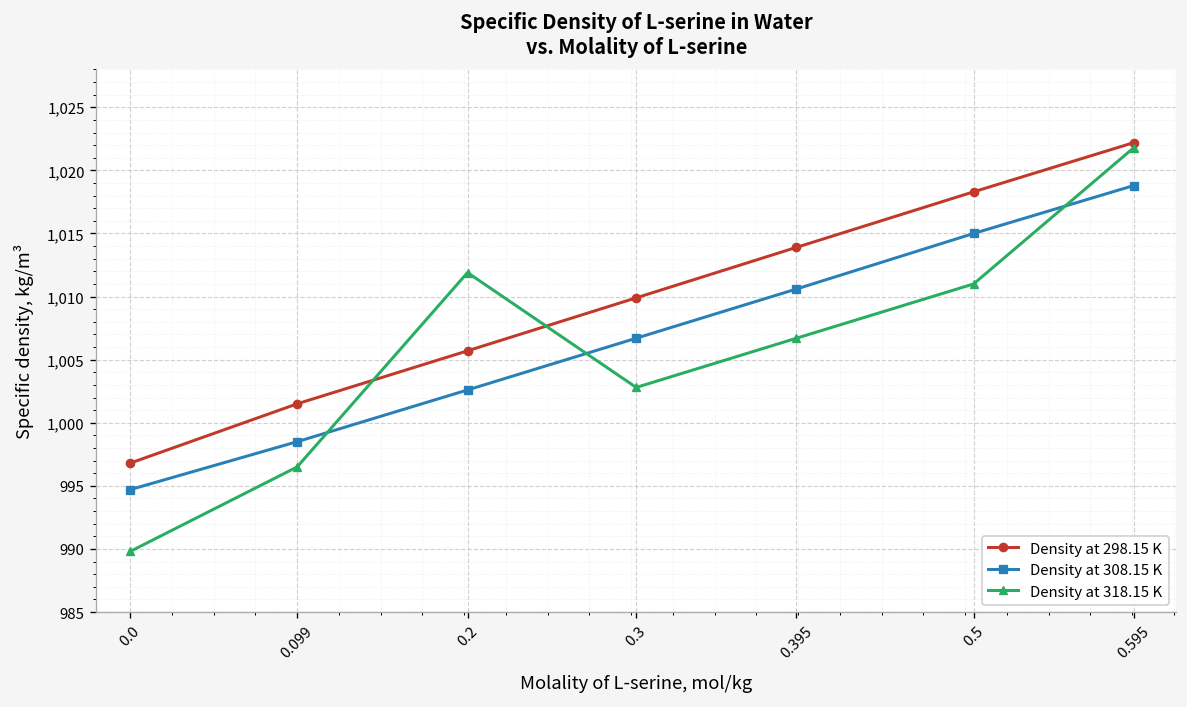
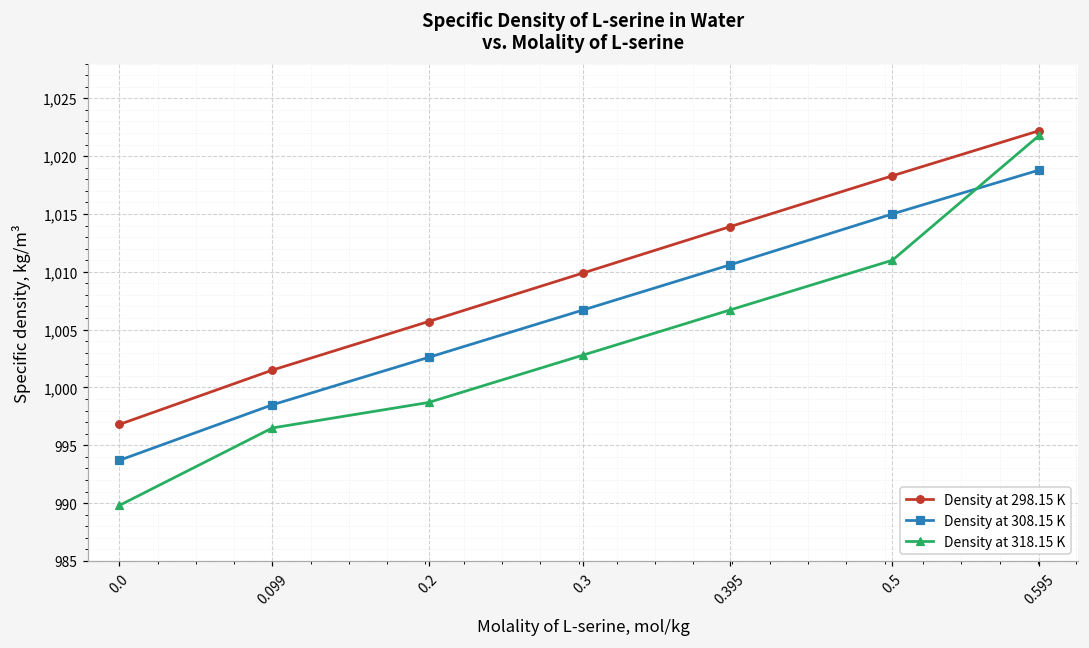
  {
    "Density at 298.15 K": {
      "0.0": "996.8",
      "0.099": "1,001.5",
      "0.2": "1,005.7",
      "0.3": "1,009.9",
      "0.395": "1,013.9",
      "0.5": "1,018.3",
      "0.595": "1,022.2"
    },
    "Density at 308.15 K": {
-     "0.0": "994.7",
+     "0.0": "993.7",
      "0.099": "998.5",
      "0.2": "1,002.6",
      "0.3": "1,006.7",
      "0.395": "1,010.6",
      "0.5": "1,015.0",
      "0.595": "1,018.8"
    },
    "Density at 318.15 K": {
      "0.0": "989.8",
      "0.099": "996.5",
-     "0.2": "1,011.9",
+     "0.2": "998.7",
      "0.3": "1,002.8",
      "0.395": "1,006.7",
      "0.5": "1,011.0",
      "0.595": "1,021.8"
    }
  }
